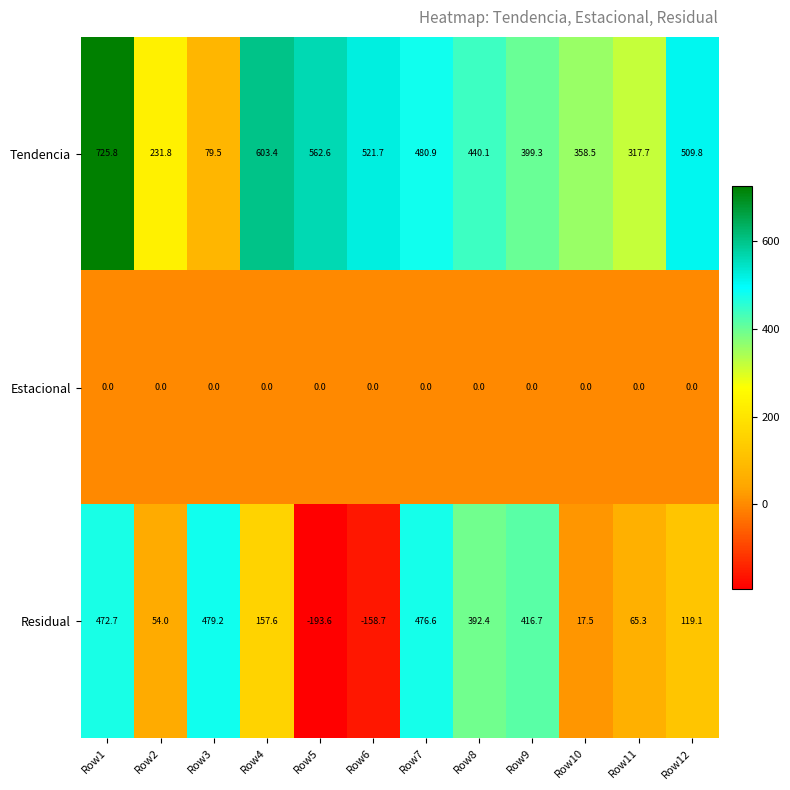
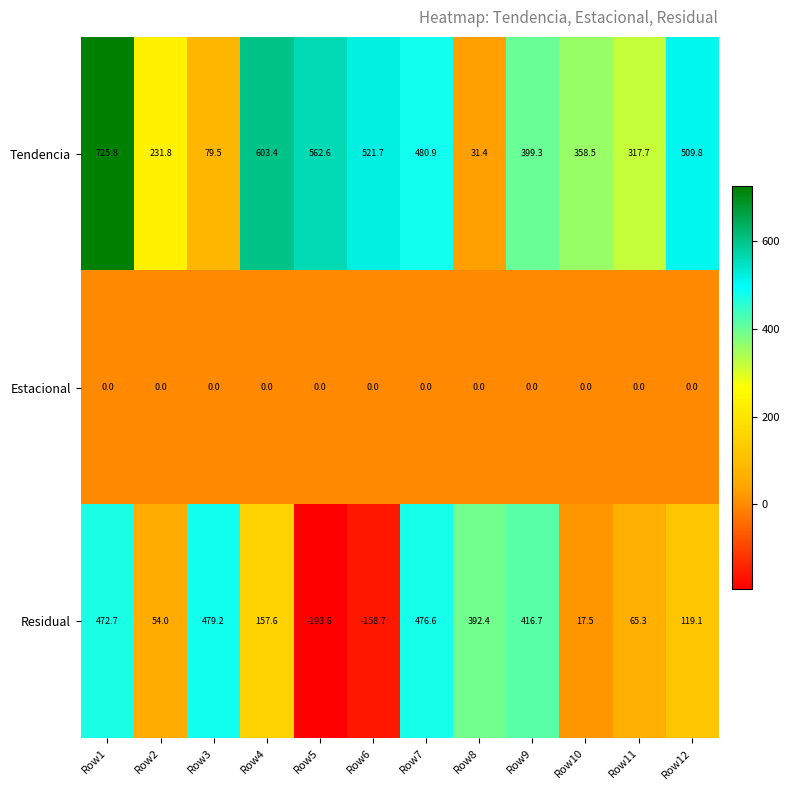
  {
    "Tendencia": {
      "Row1": 725.8,
      "Row2": 231.8,
      "Row3": 79.5,
      "Row4": 603.4,
      "Row5": 562.6,
      "Row6": 521.7,
      "Row7": 480.9,
-     "Row8": 440.1,
+     "Row8": 31.4,
      "Row9": 399.3,
      "Row10": 358.5,
      "Row11": 317.7,
      "Row12": 509.8
    },
    "Estacional": {
      "Row1": 0.0,
      "Row2": 0.0,
      "Row3": 0.0,
      "Row4": 0.0,
      "Row5": 0.0,
      "Row6": 0.0,
      "Row7": 0.0,
      "Row8": 0.0,
      "Row9": 0.0,
      "Row10": 0.0,
      "Row11": 0.0,
      "Row12": 0.0
    },
    "Residual": {
      "Row1": 472.7,
      "Row2": 54.0,
      "Row3": 479.2,
      "Row4": 157.6,
      "Row5": -193.6,
      "Row6": -158.7,
      "Row7": 476.6,
      "Row8": 392.4,
      "Row9": 416.7,
      "Row10": 17.5,
      "Row11": 65.3,
      "Row12": 119.1
    }
  }
